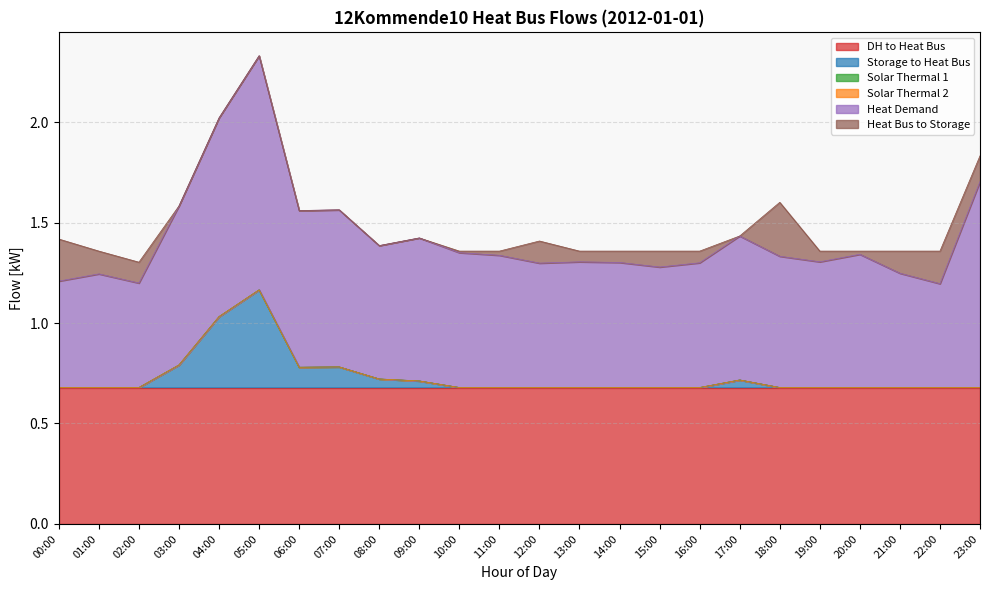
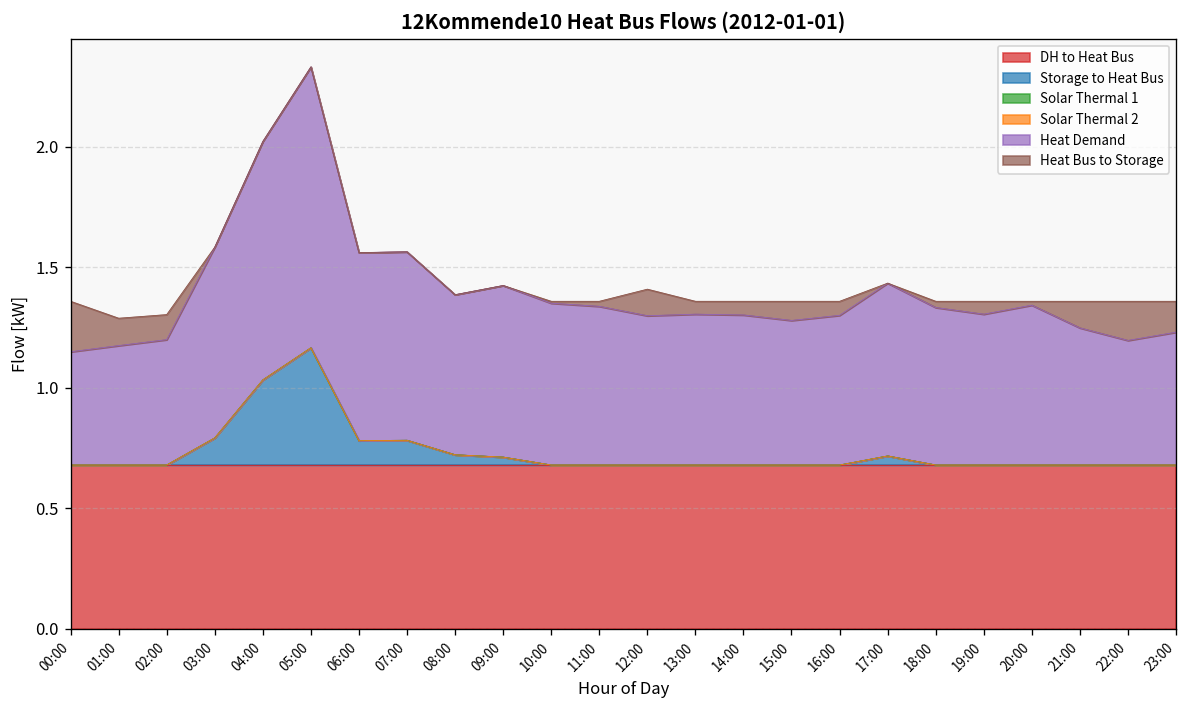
  {
    "DH to Heat Bus": {
      "03:00": 0.68,
      "04:00": 0.68,
      "05:00": 0.68,
      "06:00": 0.68,
      "07:00": 0.68,
      "08:00": 0.68,
      "09:00": 0.68,
      "17:00": 0.68
    },
    "Heat Demand": {
-     "00:00": 0.53,
-     "01:00": 0.57,
+     "00:00": 0.47,
+     "01:00": 0.50,
      "02:00": 0.52,
      "11:00": 0.66,
      "12:00": 0.62,
      "13:00": 0.63,
      "14:00": 0.62,
      "15:00": 0.60,
      "16:00": 0.62,
      "18:00": 0.65,
      "19:00": 0.63,
      "20:00": 0.66,
      "21:00": 0.57,
      "22:00": 0.52,
-     "23:00": 1.03
+     "23:00": 0.55
    },
    "Heat Bus to Storage": {
      "00:00": 0.21,
      "01:00": 0.11,
      "02:00": 0.10,
      "11:00": 0.02,
      "12:00": 0.11,
      "13:00": 0.05,
      "14:00": 0.06,
      "15:00": 0.08,
      "16:00": 0.06,
-     "18:00": 0.27,
+     "18:00": 0.03,
      "19:00": 0.05,
      "20:00": 0.02,
      "21:00": 0.11,
      "22:00": 0.16,
      "23:00": 0.13
    }
  }
